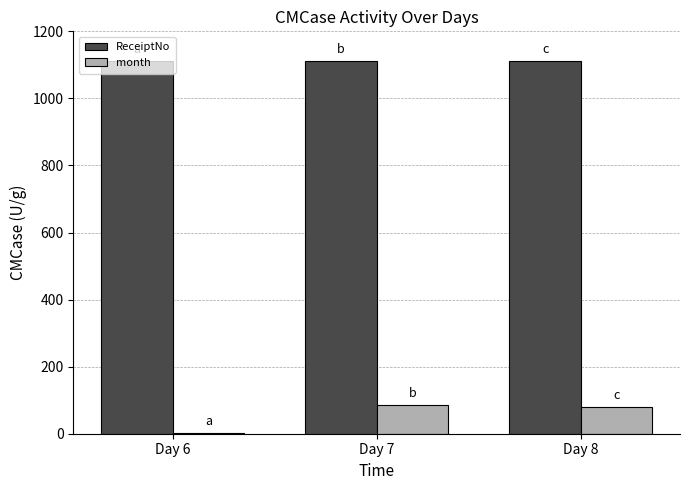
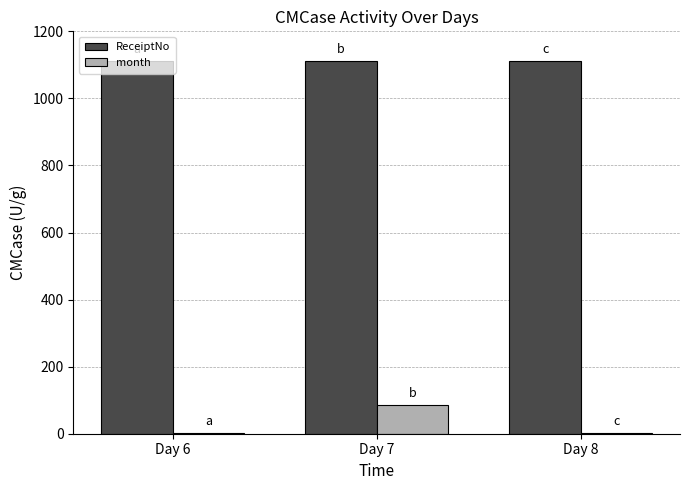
  {
    "ReceiptNo": {
      "Day 7": 1110,
      "Day 8": 1110
    },
    "month": {
      "Day 7": 90,
-     "Day 8": 80
+     "Day 8": 0
    }
  }
